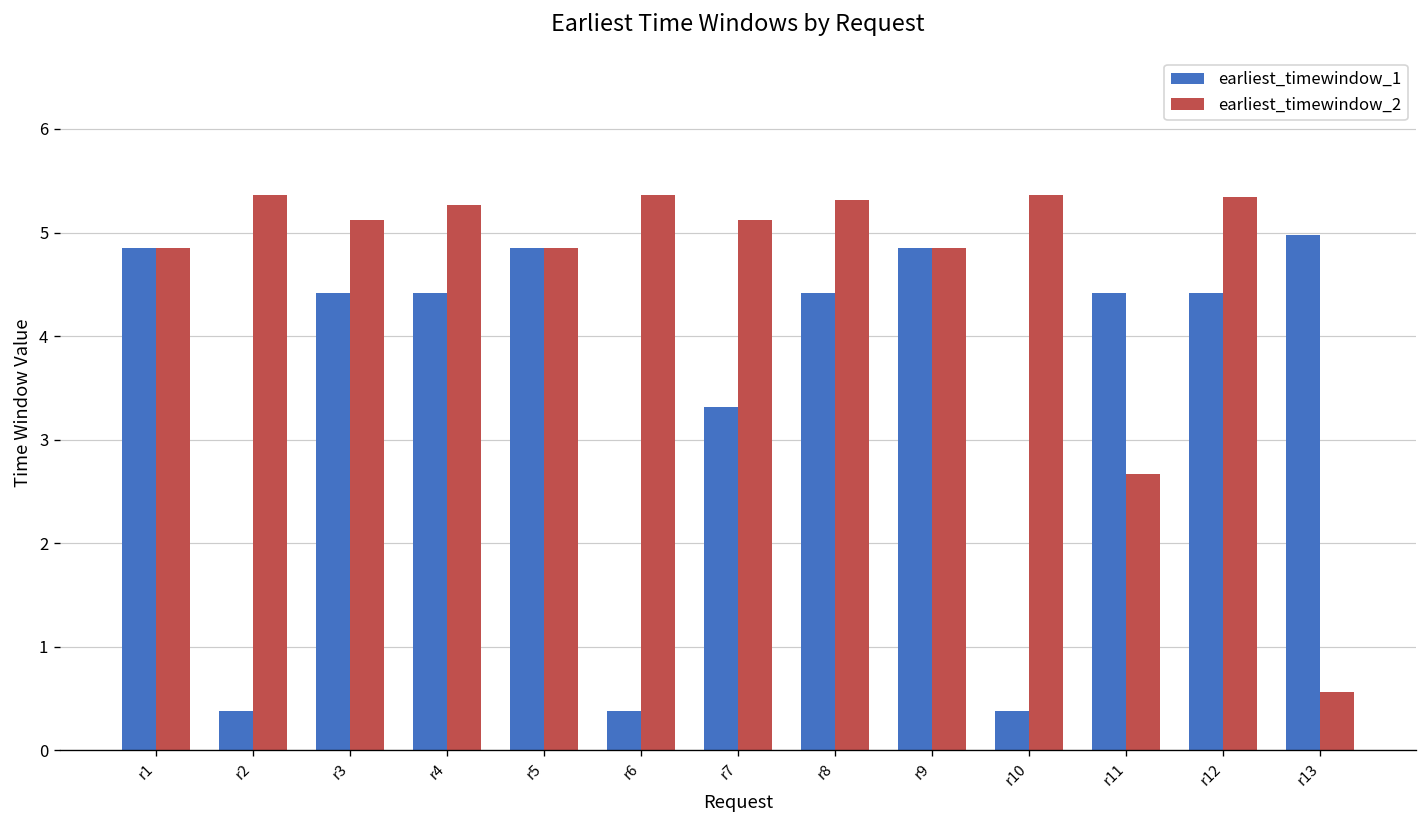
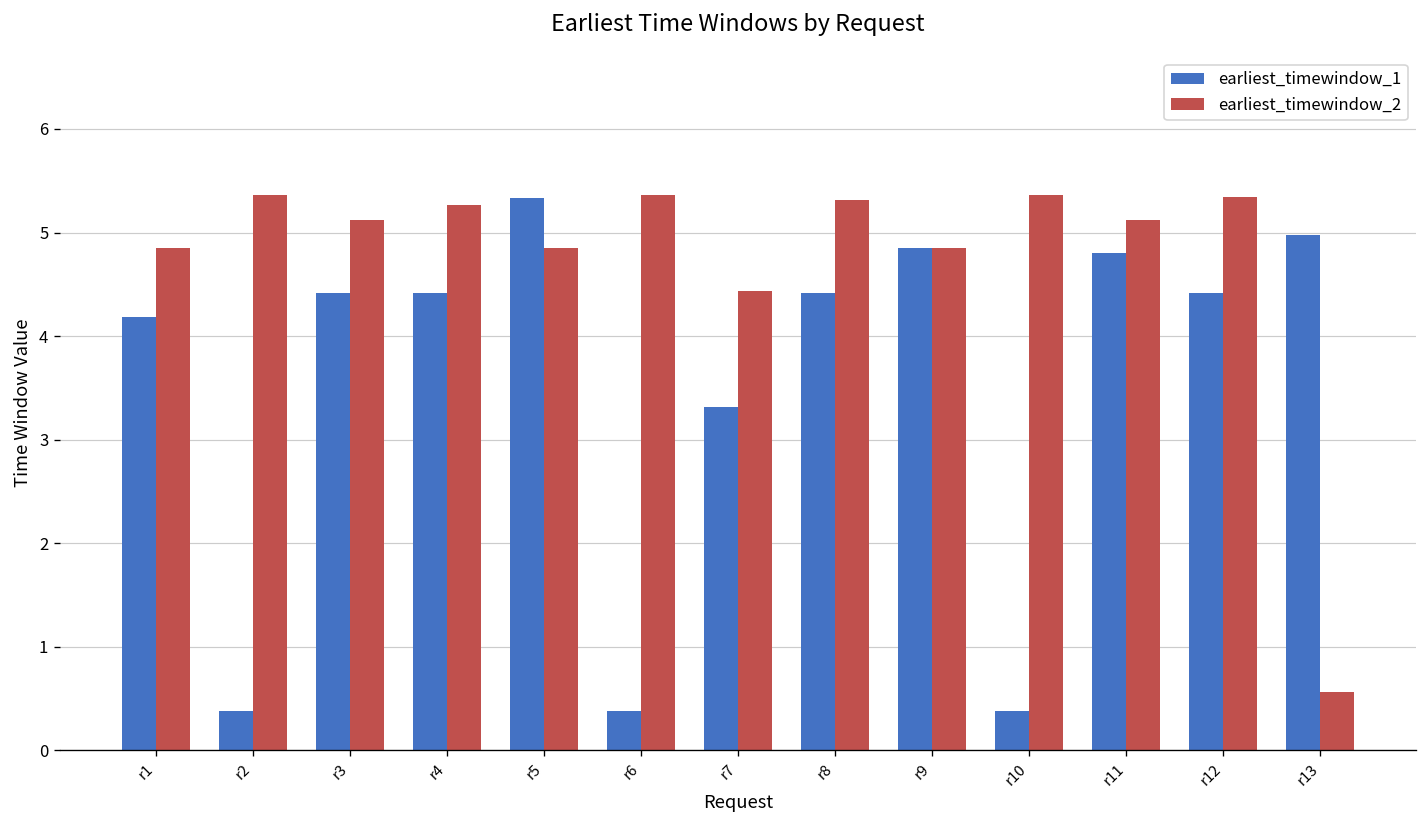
  {
    "earliest_timewindow_1": {
-     "r1": 4.9,
+     "r1": 4.2,
      "r2": 0.4,
      "r3": 4.4,
      "r4": 4.4,
-     "r5": 4.9,
+     "r5": 5.3,
      "r6": 0.4,
      "r7": 3.3,
      "r8": 4.4,
      "r9": 4.9,
      "r10": 0.4,
-     "r11": 4.4,
+     "r11": 4.8,
      "r12": 4.4,
      "r13": 5.0
    },
    "earliest_timewindow_2": {
      "r1": 4.9,
      "r2": 5.4,
      "r3": 5.1,
      "r4": 5.3,
      "r5": 4.9,
      "r6": 5.4,
-     "r7": 5.1,
+     "r7": 4.4,
      "r8": 5.3,
      "r9": 4.9,
      "r10": 5.4,
-     "r11": 2.7,
+     "r11": 5.1,
      "r12": 5.3,
      "r13": 0.6
    }
  }
